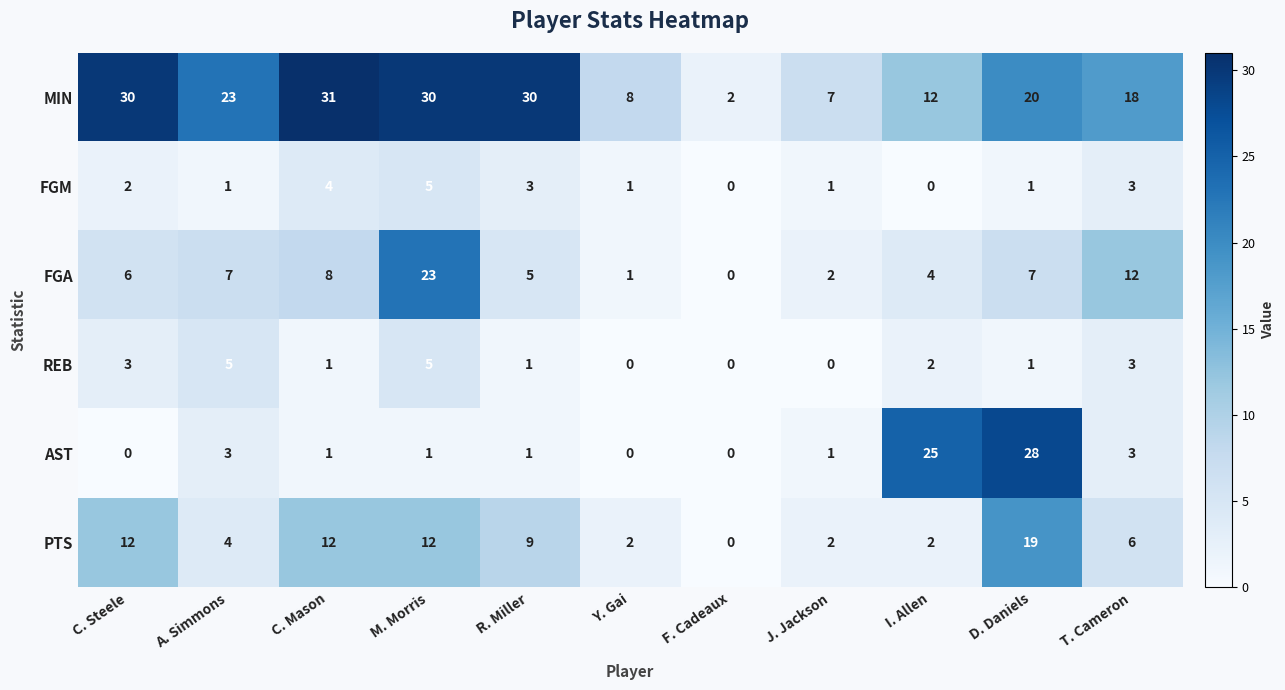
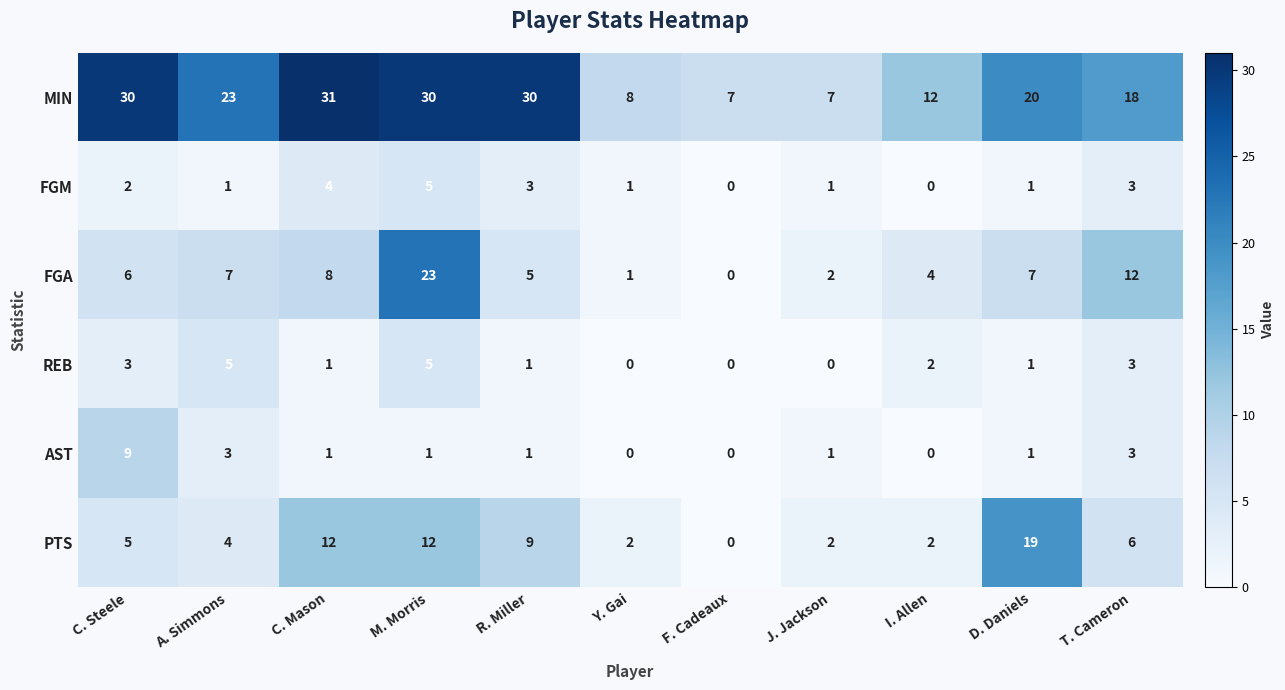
  {
    "MIN": {
      "C. Steele": 30,
      "A. Simmons": 23,
      "C. Mason": 31,
      "M. Morris": 30,
      "R. Miller": 30,
      "Y. Gai": 8,
-     "F. Cadeaux": 2,
+     "F. Cadeaux": 7,
      "J. Jackson": 7,
      "I. Allen": 12,
      "D. Daniels": 20,
      "T. Cameron": 18
    },
    "FGM": {
      "C. Steele": 2,
      "A. Simmons": 1,
      "R. Miller": 3,
      "Y. Gai": 1,
      "F. Cadeaux": 0,
      "J. Jackson": 1,
      "I. Allen": 0,
      "D. Daniels": 1,
      "T. Cameron": 3
    },
    "FGA": {
      "C. Steele": 6,
      "A. Simmons": 7,
      "C. Mason": 8,
      "M. Morris": 23,
      "R. Miller": 5,
      "Y. Gai": 1,
      "F. Cadeaux": 0,
      "J. Jackson": 2,
      "I. Allen": 4,
      "D. Daniels": 7,
      "T. Cameron": 12
    },
    "REB": {
      "C. Steele": 3,
      "C. Mason": 1,
      "R. Miller": 1,
      "Y. Gai": 0,
      "F. Cadeaux": 0,
      "J. Jackson": 0,
      "I. Allen": 2,
      "D. Daniels": 1,
      "T. Cameron": 3
    },
    "AST": {
-     "C. Steele": 0,
+     "C. Steele": 9,
      "A. Simmons": 3,
      "C. Mason": 1,
      "M. Morris": 1,
      "R. Miller": 1,
      "Y. Gai": 0,
      "F. Cadeaux": 0,
      "J. Jackson": 1,
-     "I. Allen": 25,
-     "D. Daniels": 28,
+     "I. Allen": 0,
+     "D. Daniels": 1,
      "T. Cameron": 3
    },
    "PTS": {
-     "C. Steele": 12,
+     "C. Steele": 5,
      "A. Simmons": 4,
      "C. Mason": 12,
      "M. Morris": 12,
      "R. Miller": 9,
      "Y. Gai": 2,
      "F. Cadeaux": 0,
      "J. Jackson": 2,
      "I. Allen": 2,
      "D. Daniels": 19,
      "T. Cameron": 6
    }
  }
